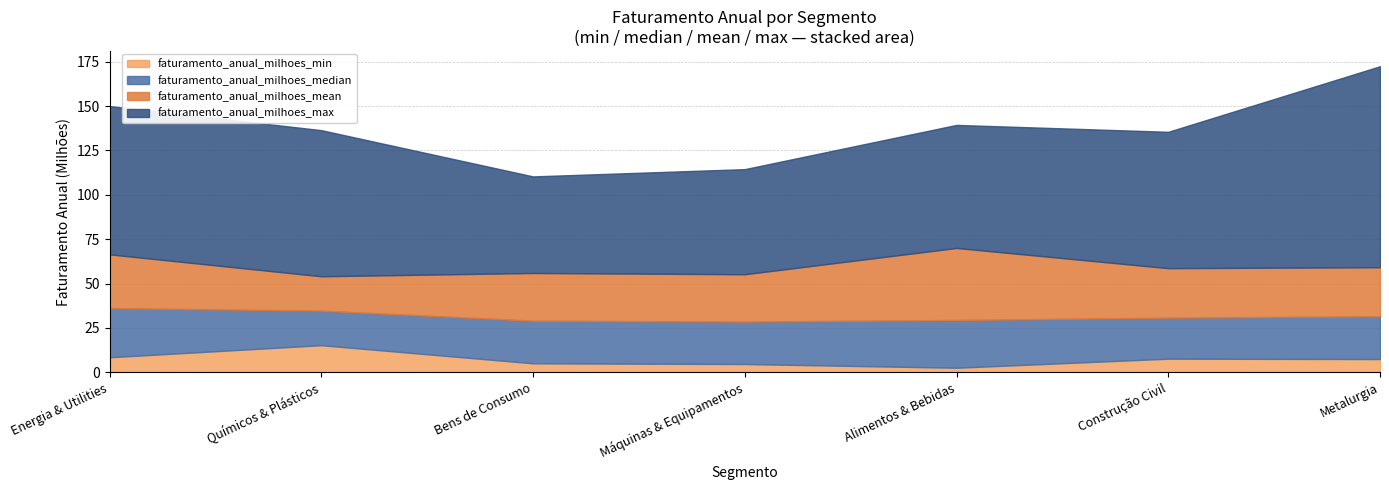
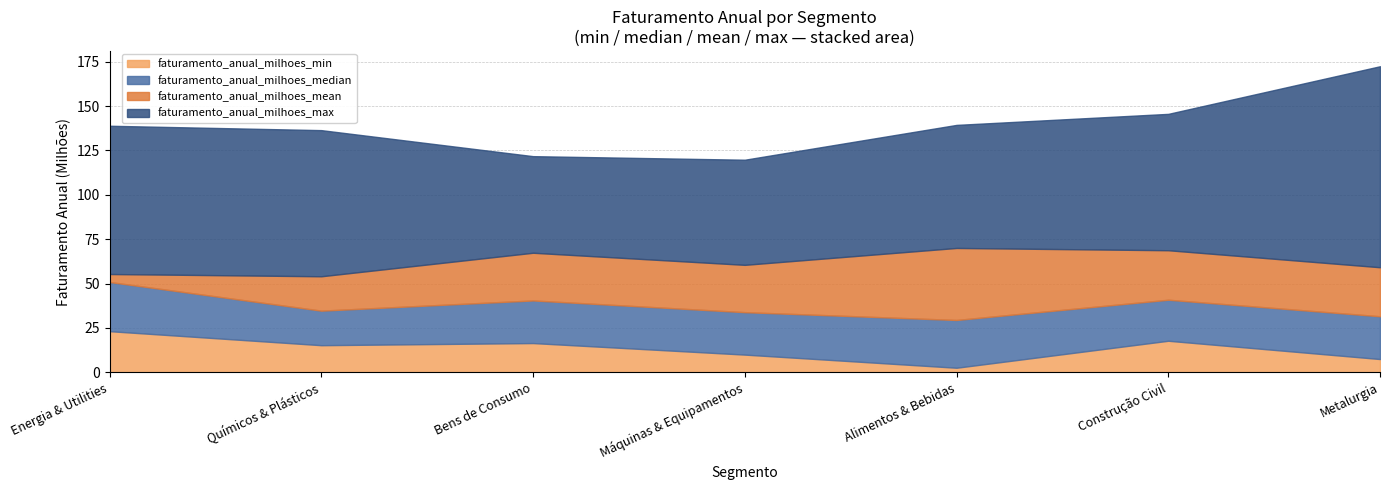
  {
    "faturamento_anual_milhoes_min": {
-     "Energia & Utilities": 9,
+     "Energia & Utilities": 23,
      "Químicos & Plásticos": 15,
-     "Bens de Consumo": 5,
-     "Máquinas & Equipamentos": 5,
+     "Bens de Consumo": 17,
+     "Máquinas & Equipamentos": 10,
      "Alimentos & Bebidas": 3,
-     "Construção Civil": 8,
+     "Construção Civil": 18,
      "Metalurgia": 8
    },
    "faturamento_anual_milhoes_mean": {
-     "Energia & Utilities": 30,
+     "Energia & Utilities": 4,
      "Químicos & Plásticos": 19,
      "Bens de Consumo": 27,
      "Máquinas & Equipamentos": 27,
      "Alimentos & Bebidas": 41,
      "Construção Civil": 28,
      "Metalurgia": 28
    }
  }
